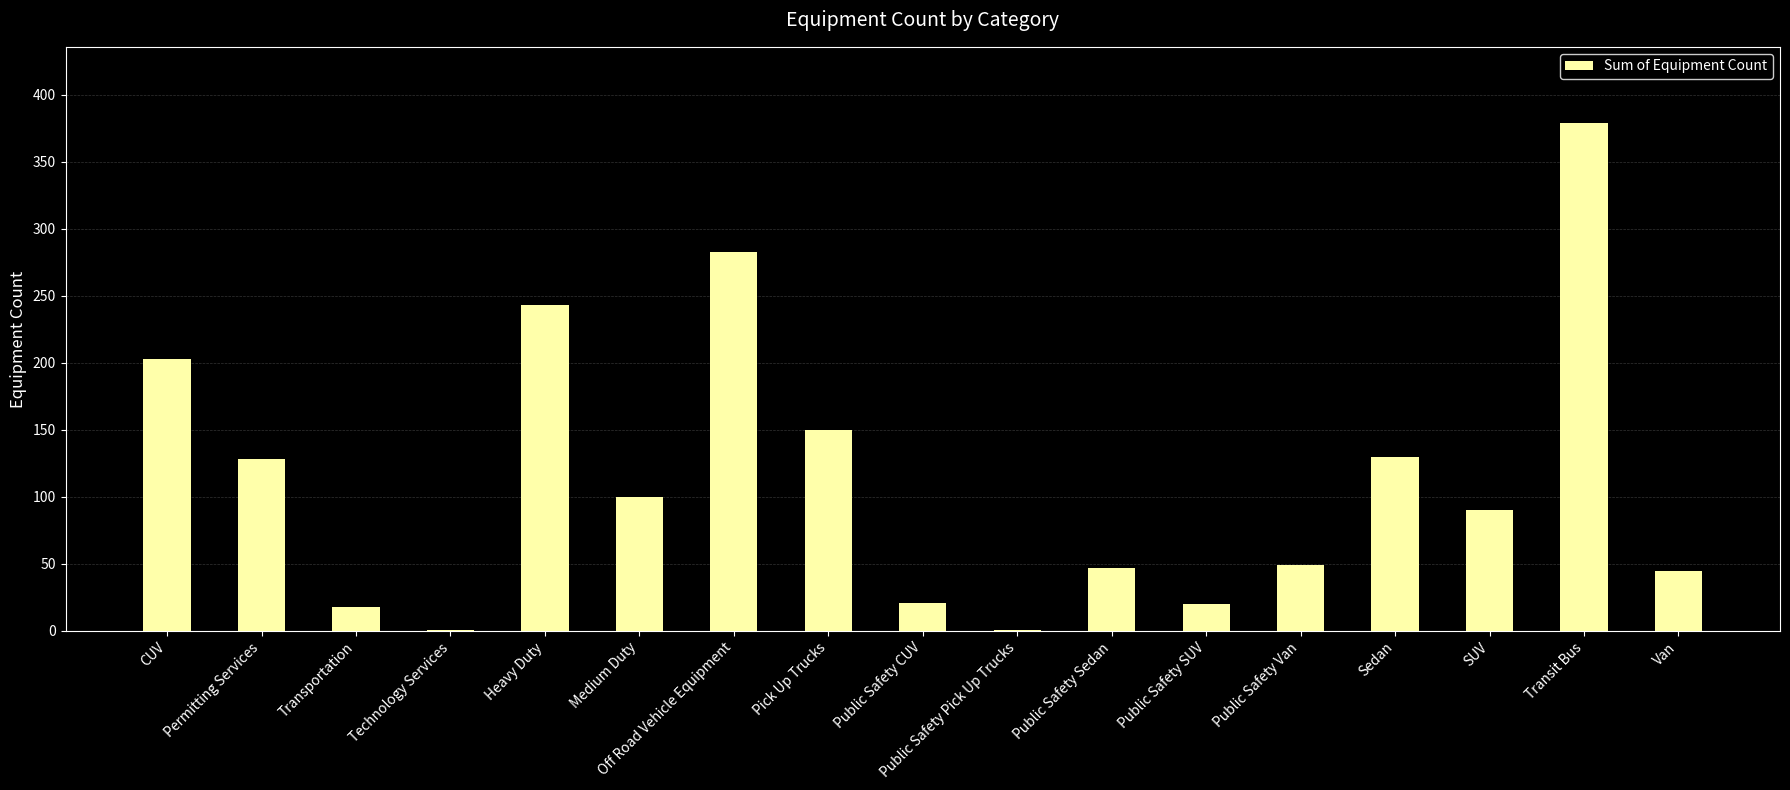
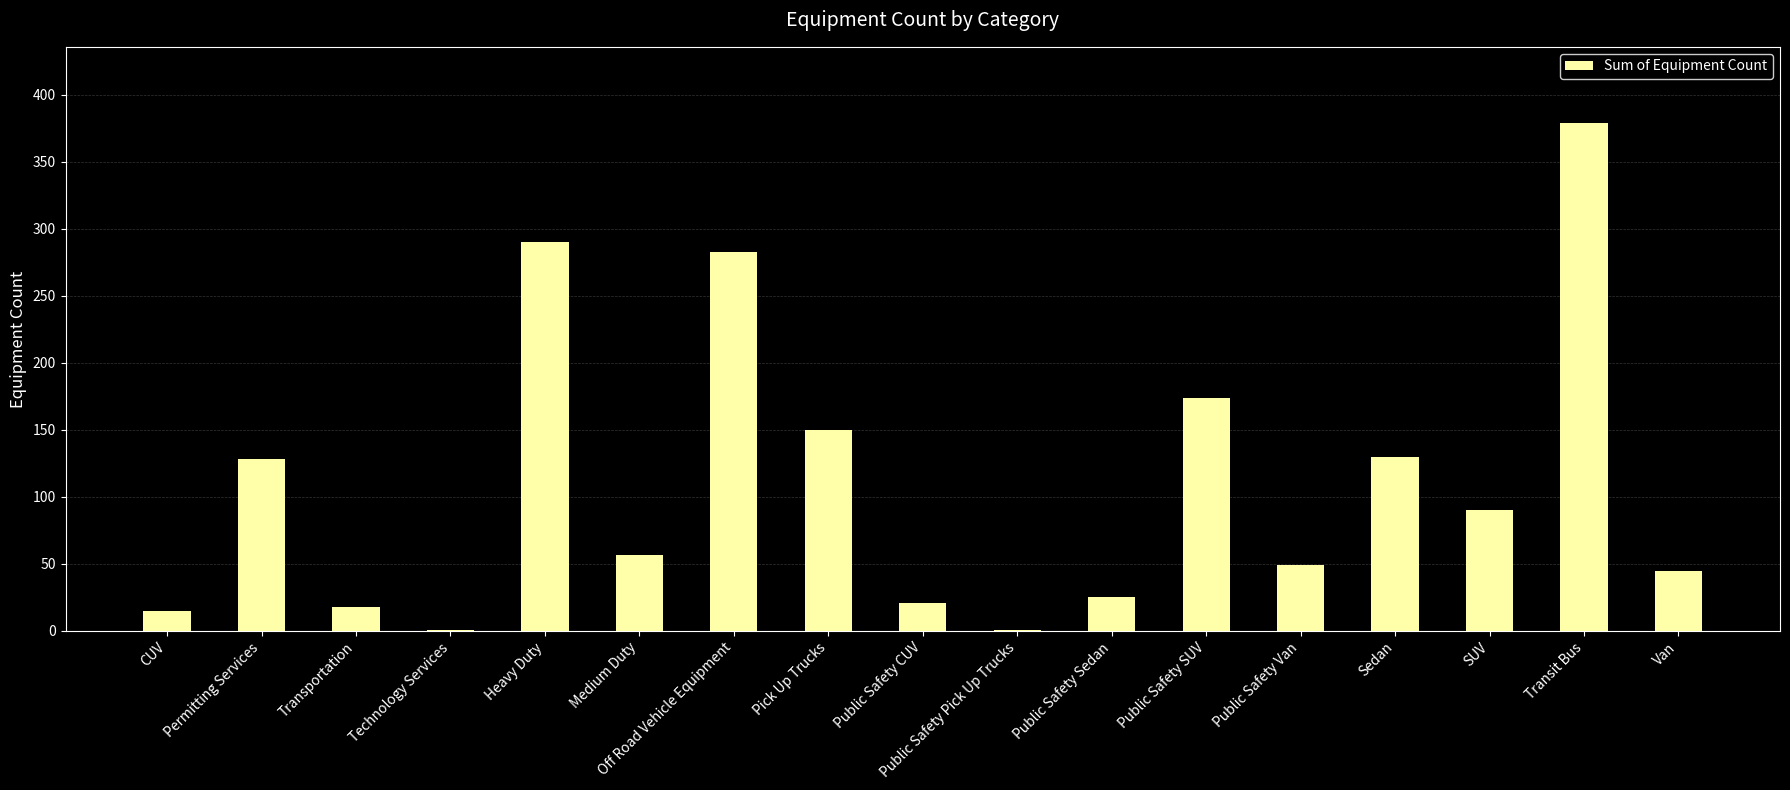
  {
-   "CUV": 203,
+   "CUV": 15,
    "Permitting Services": 128,
    "Transportation": 18,
-   "Heavy Duty": 243,
-   "Medium Duty": 100,
+   "Heavy Duty": 290,
+   "Medium Duty": 57,
    "Off Road Vehicle Equipment": 283,
    "Pick Up Trucks": 150,
    "Public Safety CUV": 21,
-   "Public Safety Sedan": 47,
-   "Public Safety SUV": 20,
+   "Public Safety Sedan": 25,
+   "Public Safety SUV": 174,
    "Public Safety Van": 49,
    "Sedan": 130,
    "SUV": 90,
    "Transit Bus": 379,
    "Van": 45
  }
